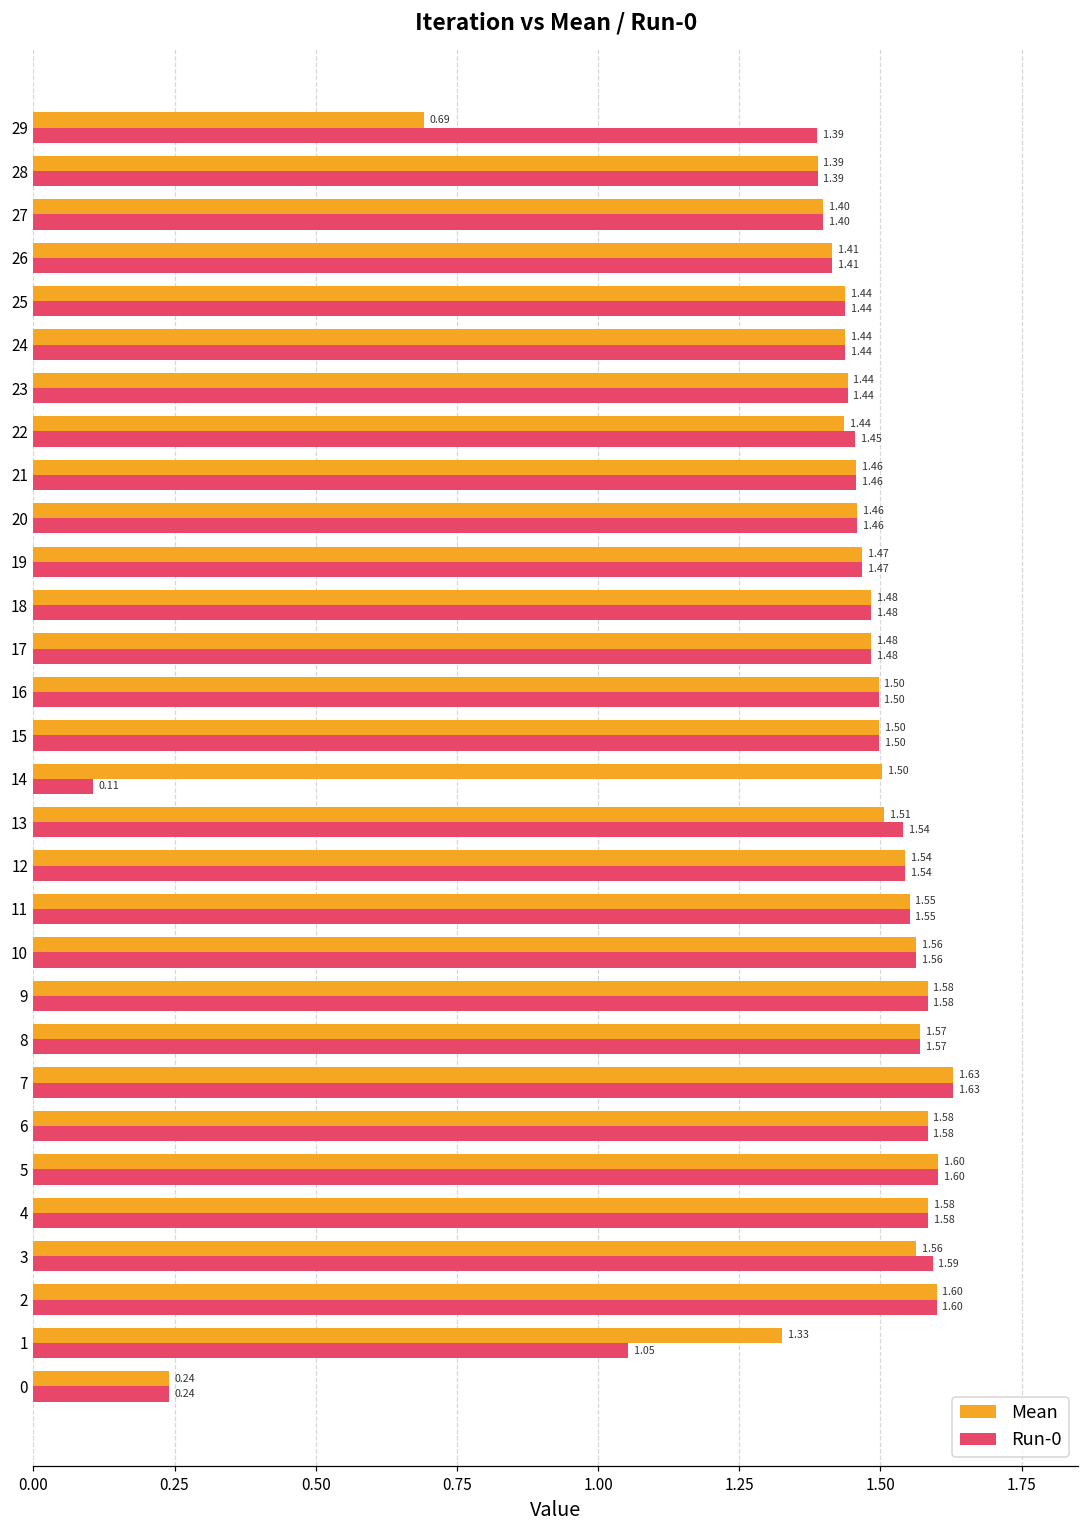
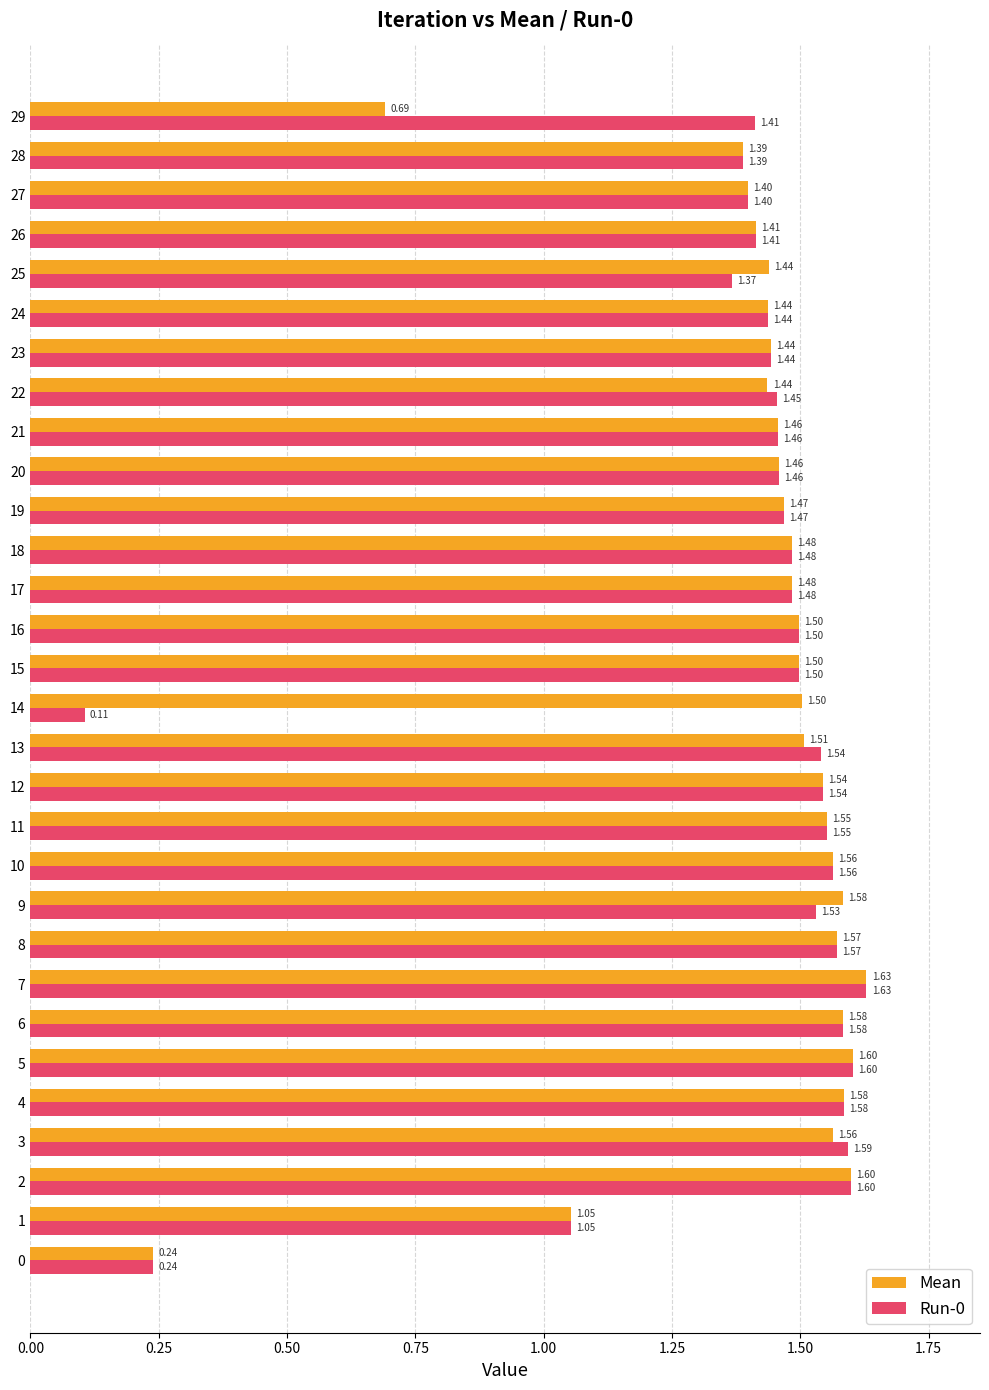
  {
    "Mean": {
      "29": 0.69,
      "28": 1.39,
      "27": 1.40,
      "26": 1.41,
      "25": 1.44,
      "24": 1.44,
      "23": 1.44,
      "22": 1.44,
      "21": 1.46,
      "20": 1.46,
      "19": 1.47,
      "18": 1.48,
      "17": 1.48,
      "16": 1.50,
      "15": 1.50,
      "14": 1.50,
      "13": 1.51,
      "12": 1.54,
      "11": 1.55,
      "10": 1.56,
      "9": 1.58,
      "8": 1.57,
      "7": 1.63,
      "6": 1.58,
      "5": 1.60,
      "4": 1.58,
      "3": 1.56,
      "2": 1.60,
-     "1": 1.33,
+     "1": 1.05,
      "0": 0.24
    },
    "Run-0": {
-     "29": 1.39,
+     "29": 1.41,
      "28": 1.39,
      "27": 1.40,
      "26": 1.41,
-     "25": 1.44,
+     "25": 1.37,
      "24": 1.44,
      "23": 1.44,
      "22": 1.45,
      "21": 1.46,
      "20": 1.46,
      "19": 1.47,
      "18": 1.48,
      "17": 1.48,
      "16": 1.50,
      "15": 1.50,
      "14": 0.11,
      "13": 1.54,
      "12": 1.54,
      "11": 1.55,
      "10": 1.56,
-     "9": 1.58,
+     "9": 1.53,
      "8": 1.57,
      "7": 1.63,
      "6": 1.58,
      "5": 1.60,
      "4": 1.58,
      "3": 1.59,
      "2": 1.60,
      "1": 1.05,
      "0": 0.24
    }
  }
